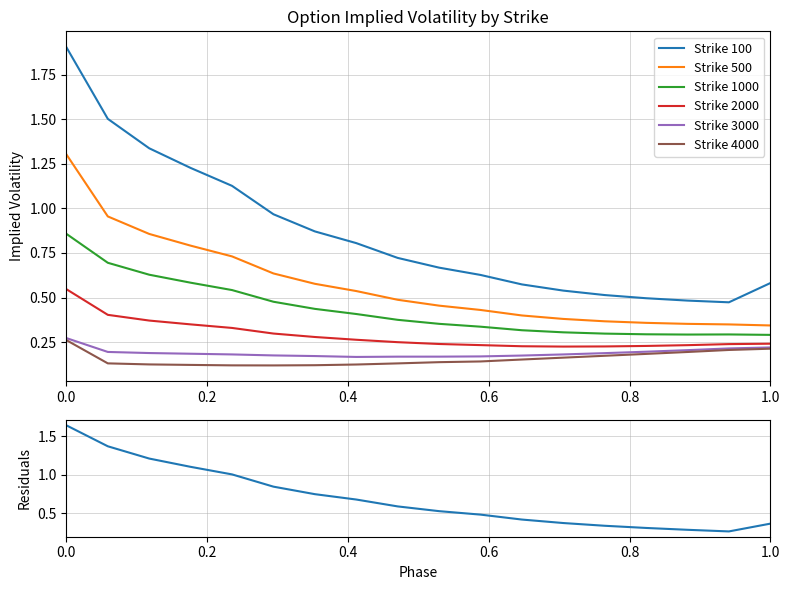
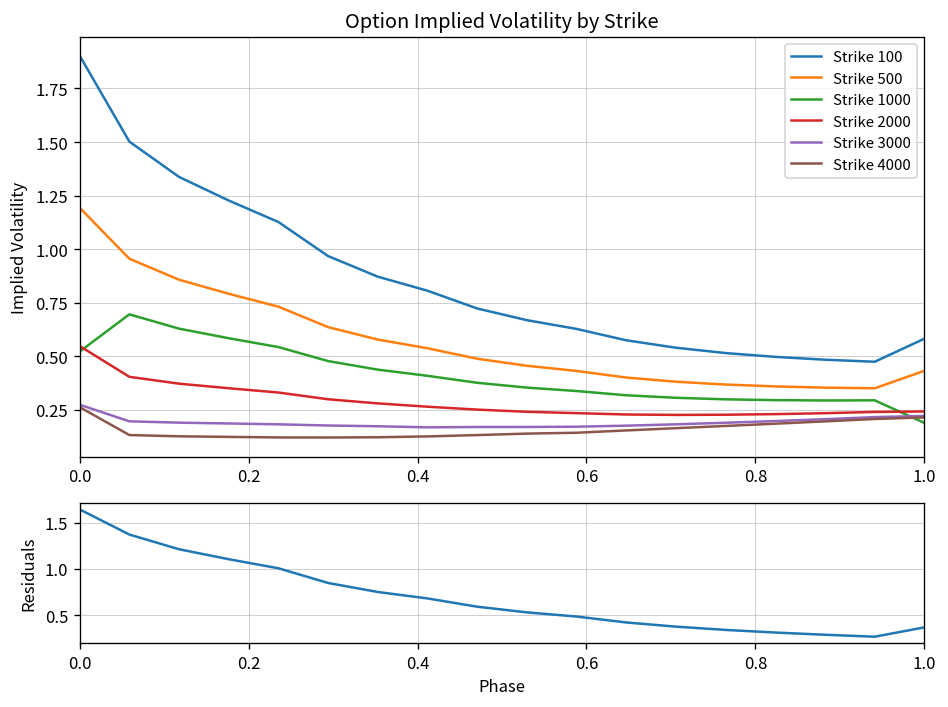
  {
    "Option Implied Volatility by Strike": {
      "Strike 100": {
        "0.0": 1.90,
        "1.0": 0.58
      },
      "Strike 500": {
-       "0.0": 1.30,
-       "1.0": 0.34
+       "0.0": 1.19,
+       "1.0": 0.43
      },
      "Strike 1000": {
-       "0.0": 0.86,
-       "1.0": 0.29
+       "0.0": 0.52,
+       "1.0": 0.19
      },
      "Strike 2000": {
        "0.0": 0.55,
        "1.0": 0.24
      }
    }
  }
